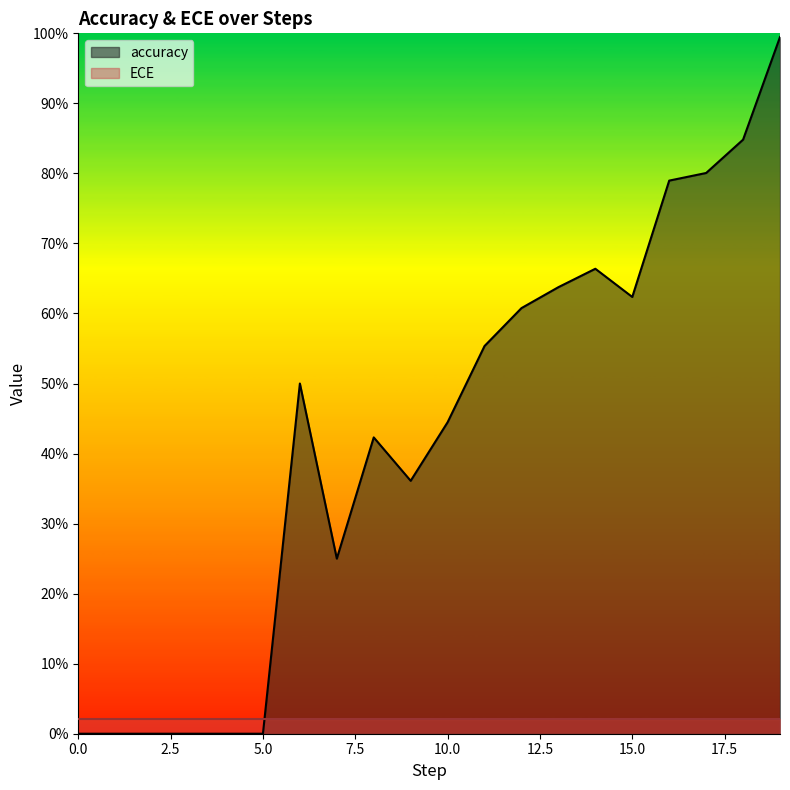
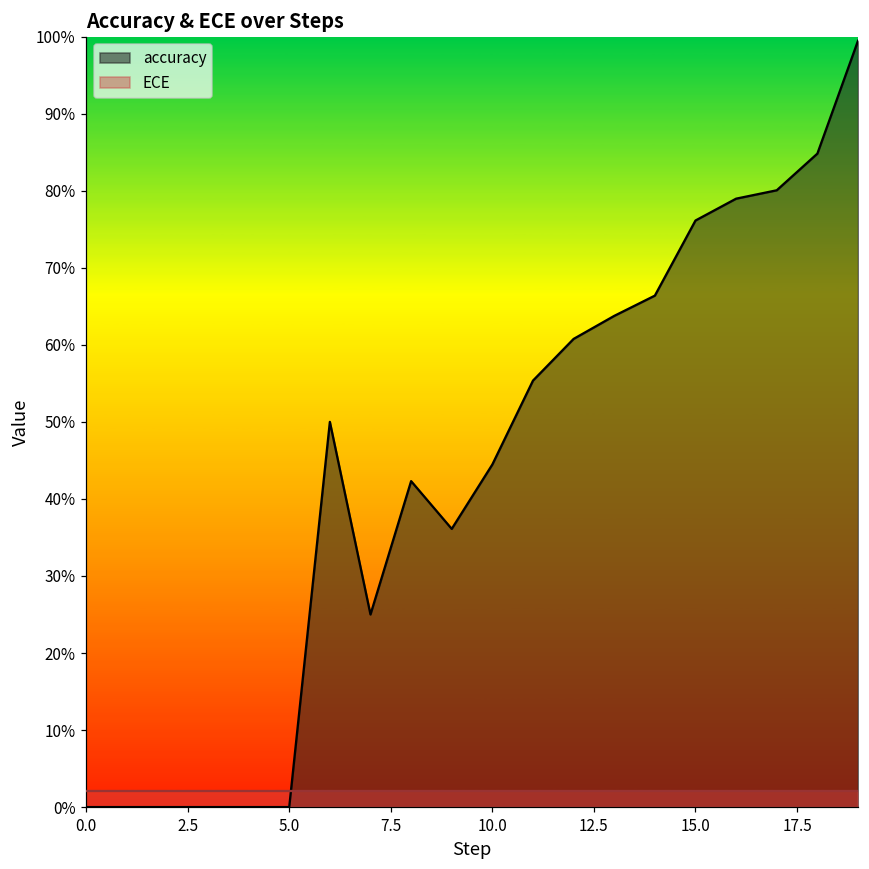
  {
    "accuracy": {
      "0.0": "0%",
      "5.0": "0%",
      "10.0": "44%",
-     "15.0": "62%"
+     "15.0": "76%"
    },
    "ECE": {
      "0.0": "2%",
      "5.0": "2%",
      "10.0": "2%",
      "15.0": "2%"
    }
  }
